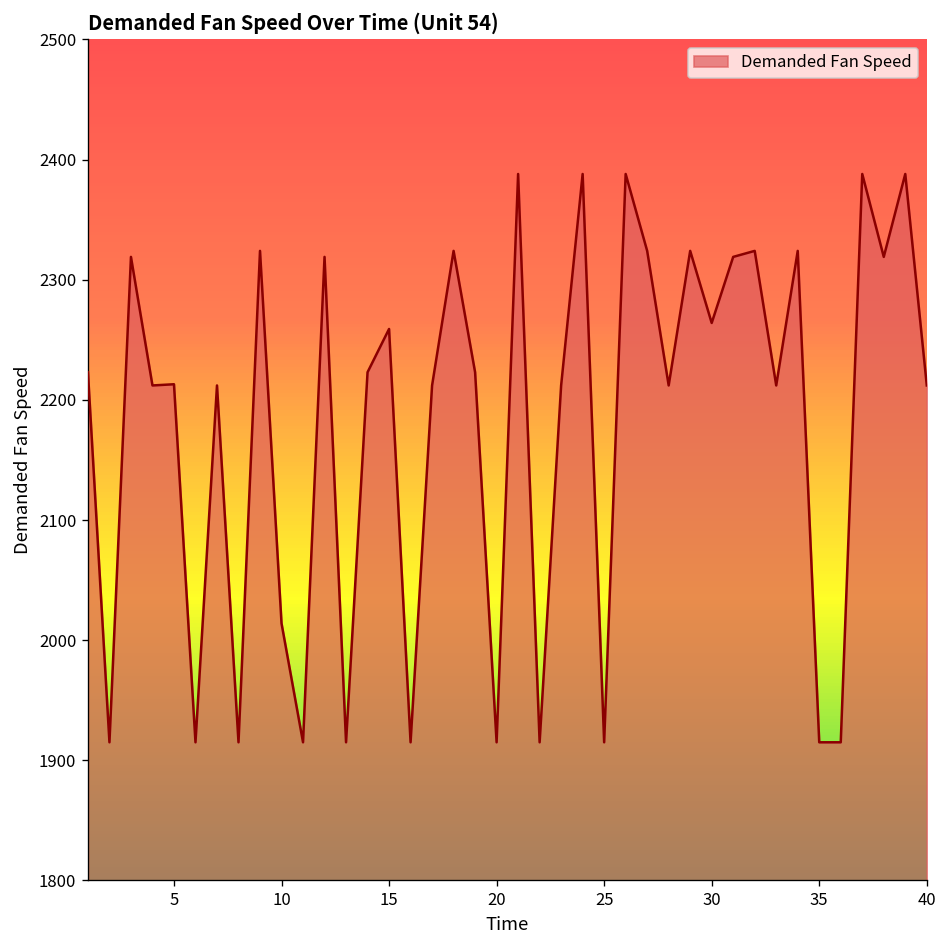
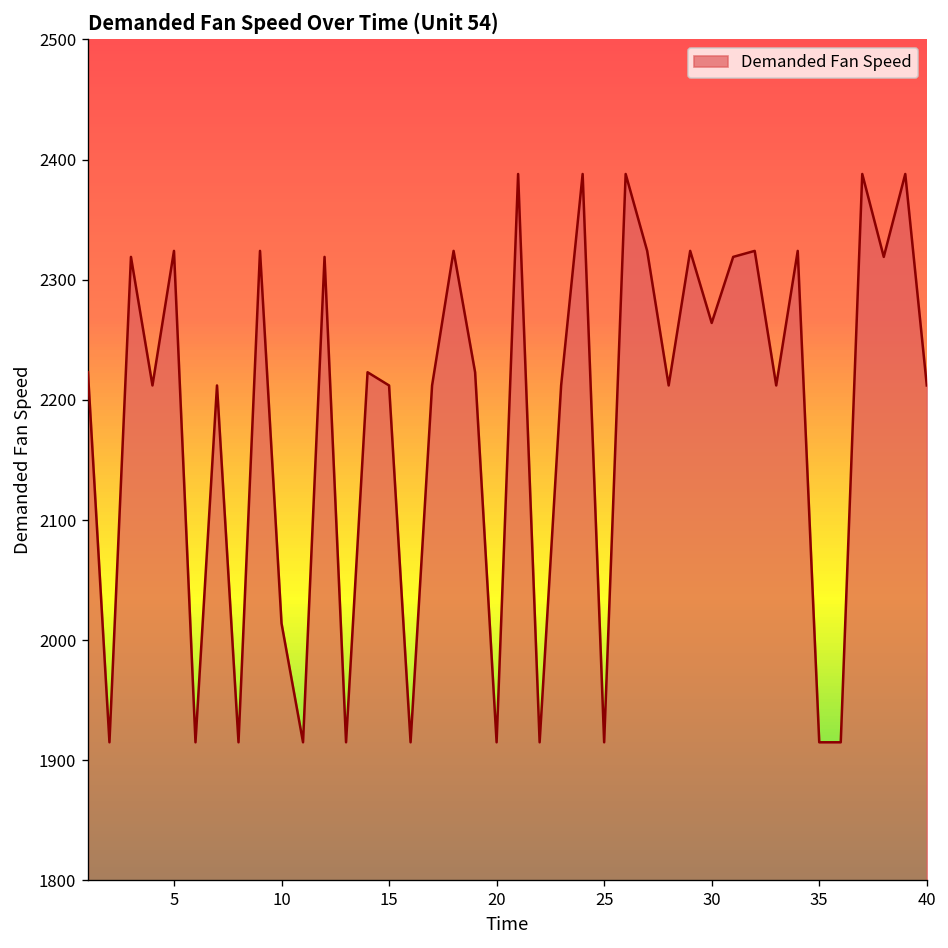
  {
-   "5": 2213,
+   "5": 2324,
    "10": 2014,
-   "15": 2259,
+   "15": 2212,
    "20": 1915,
    "25": 1915,
    "30": 2264,
    "35": 1915,
    "40": 2212
  }
